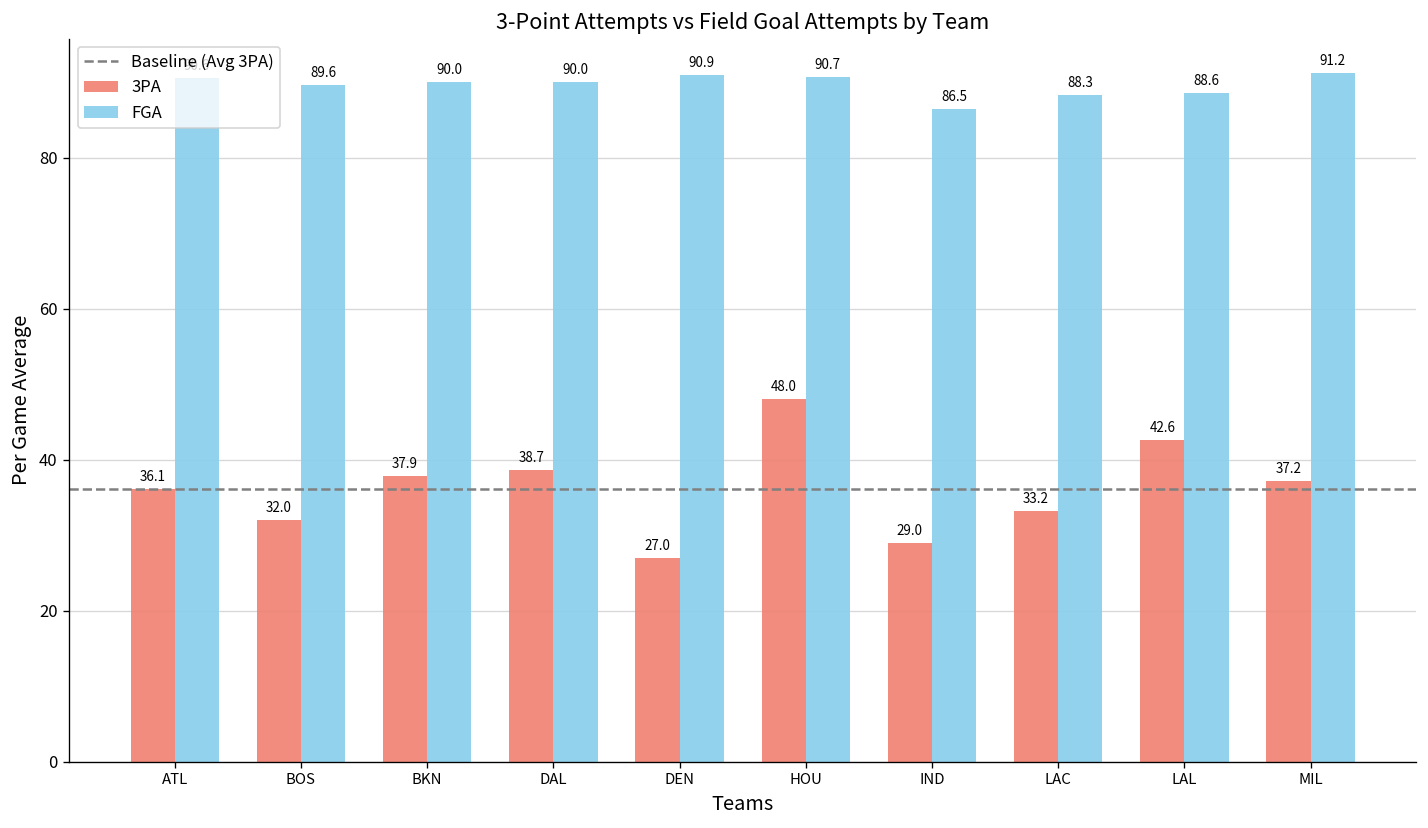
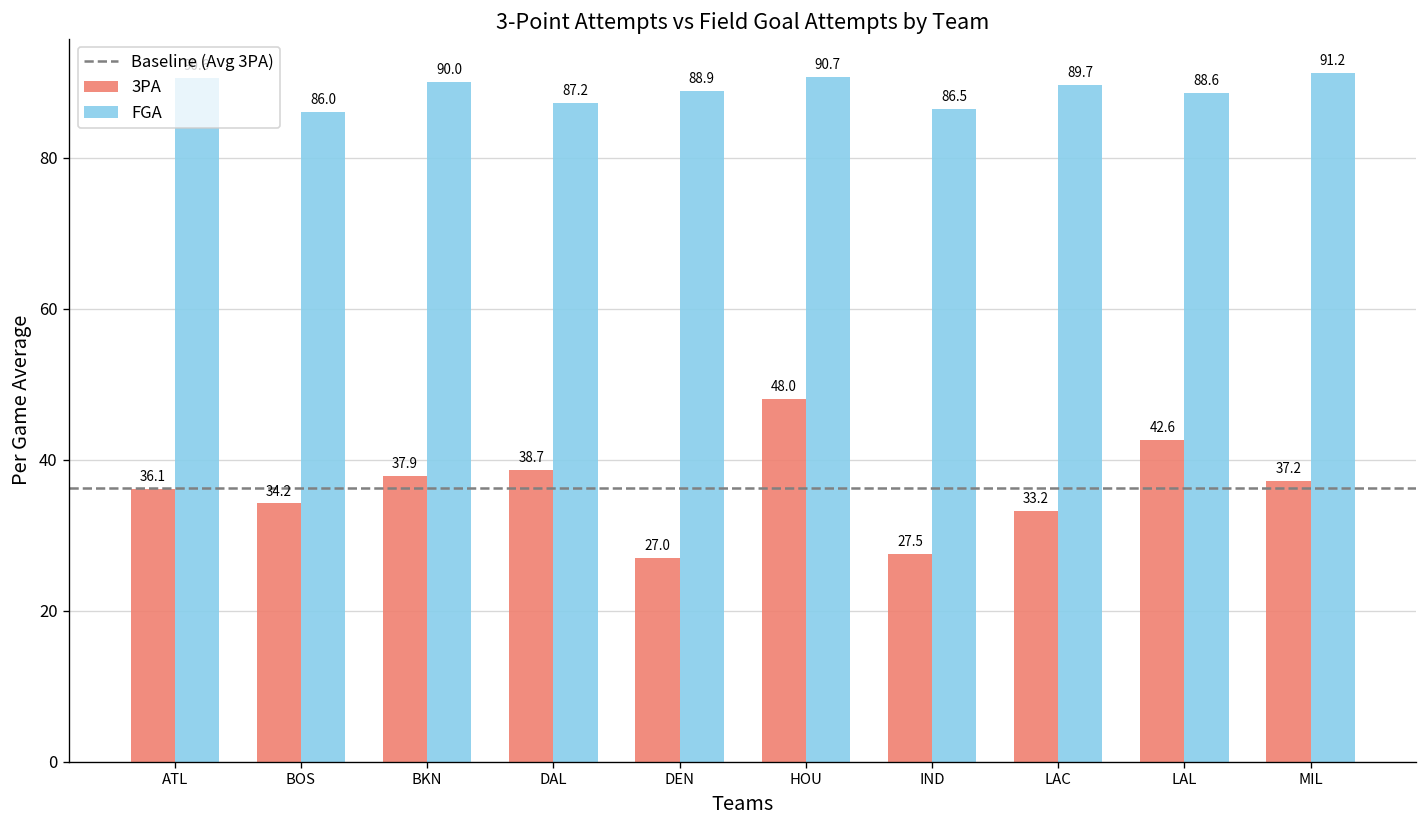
  {
    "3PA": {
      "ATL": 36.1,
-     "BOS": 32.0,
+     "BOS": 34.2,
      "BKN": 37.9,
      "DAL": 38.7,
      "DEN": 27.0,
      "HOU": 48.0,
-     "IND": 29.0,
+     "IND": 27.5,
      "LAC": 33.2,
      "LAL": 42.6,
      "MIL": 37.2
    },
    "FGA": {
-     "BOS": 89.6,
+     "BOS": 86.0,
      "BKN": 90.0,
-     "DAL": 90.0,
-     "DEN": 90.9,
+     "DAL": 87.2,
+     "DEN": 88.9,
      "HOU": 90.7,
      "IND": 86.5,
-     "LAC": 88.3,
+     "LAC": 89.7,
      "LAL": 88.6,
      "MIL": 91.2
    }
  }
